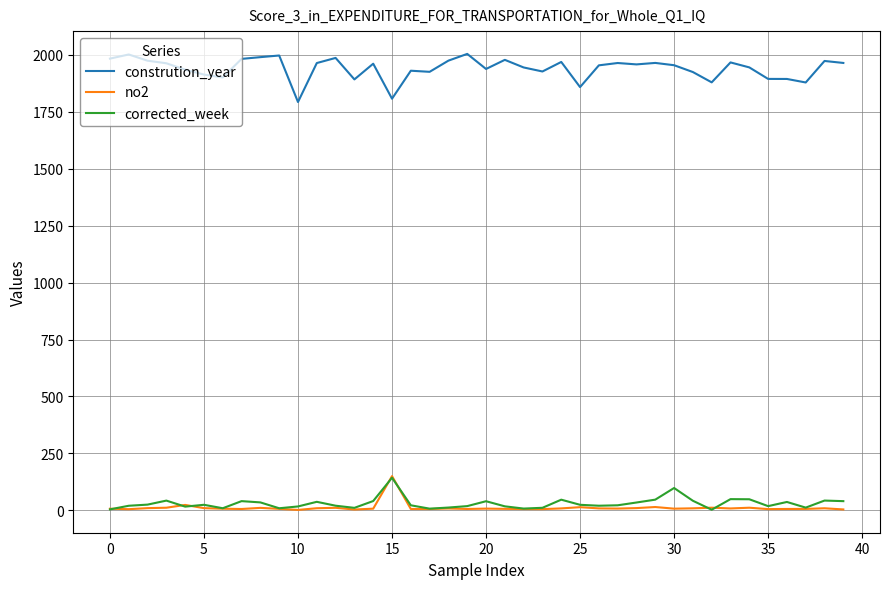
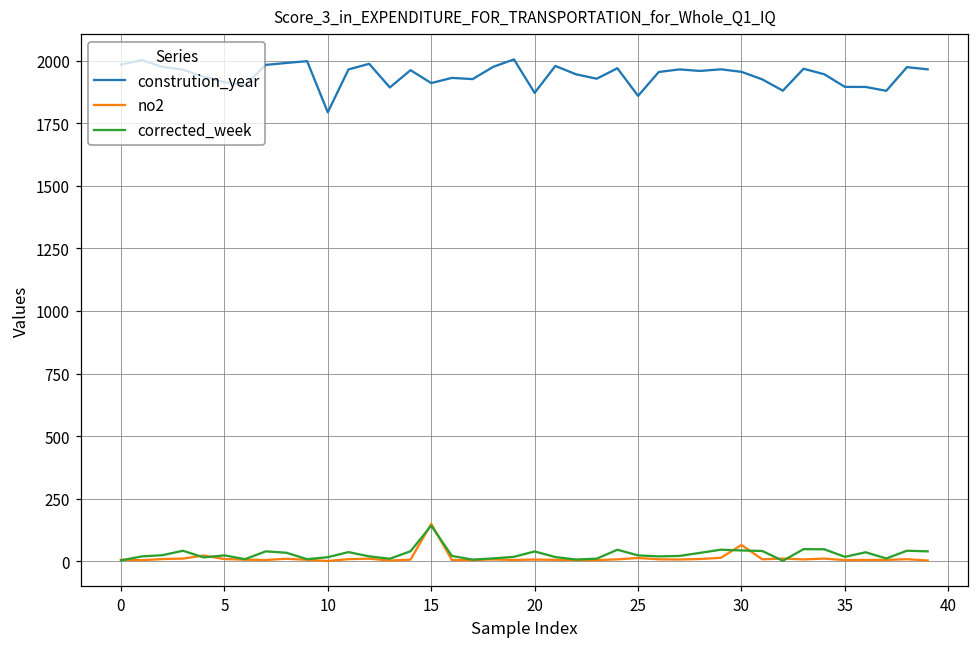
  {
    "constrution_year": {
      "10": 1790,
-     "15": 1810,
-     "20": 1940,
+     "15": 1910,
+     "20": 1870,
      "25": 1860,
      "30": 1950,
      "35": 1890
    },
    "no2": {
      "5": 10,
      "10": 0,
      "20": 10,
-     "30": 10,
+     "30": 70,
      "35": 10
    },
    "corrected_week": {
      "5": 20,
      "10": 20,
      "20": 40,
-     "30": 100,
+     "30": 40,
      "35": 20
    }
  }
